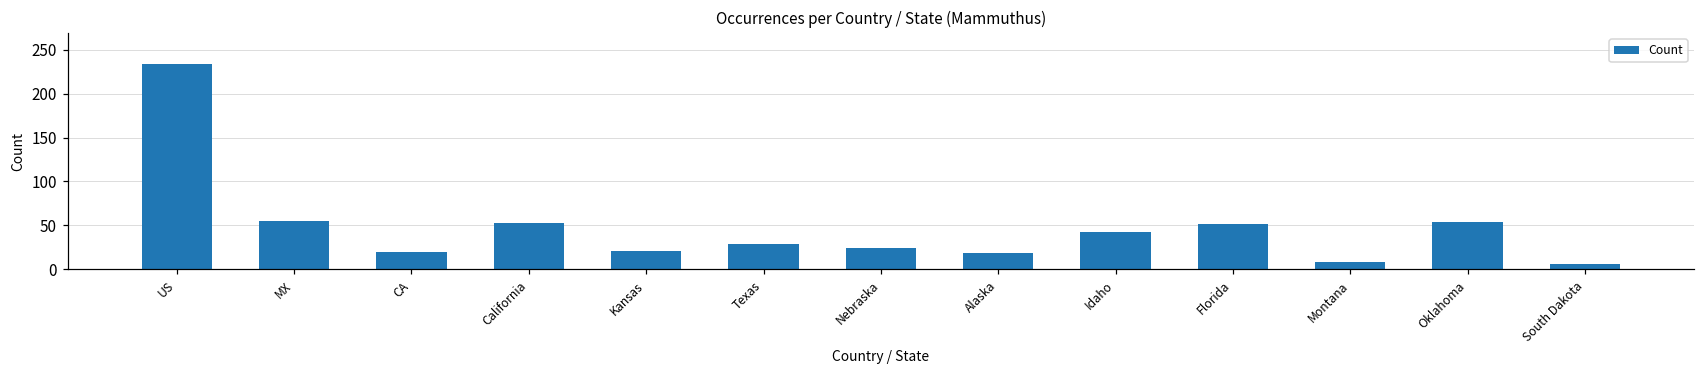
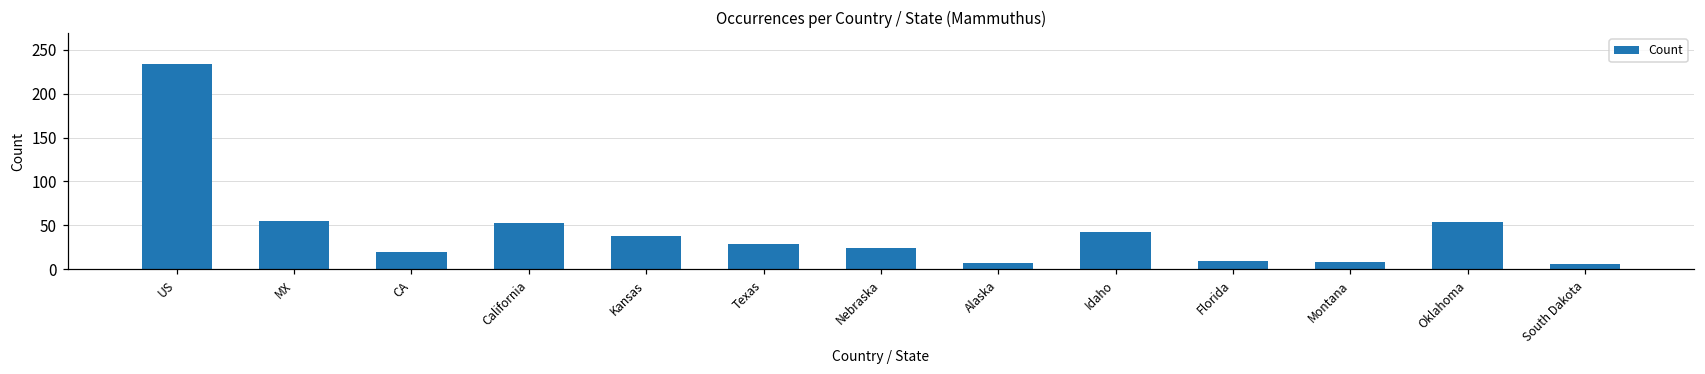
  {
    "US": 230,
    "MX": 60,
    "CA": 20,
    "California": 50,
-   "Kansas": 20,
+   "Kansas": 40,
    "Texas": 30,
    "Nebraska": 20,
-   "Alaska": 20,
+   "Alaska": 10,
    "Idaho": 40,
-   "Florida": 50,
+   "Florida": 10,
    "Montana": 10,
    "Oklahoma": 50,
    "South Dakota": 10
  }
